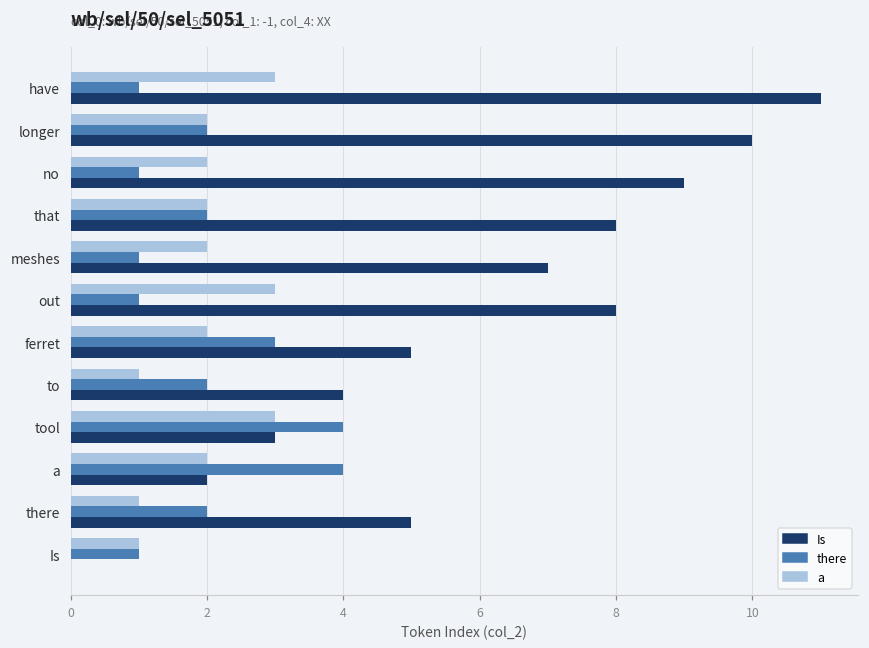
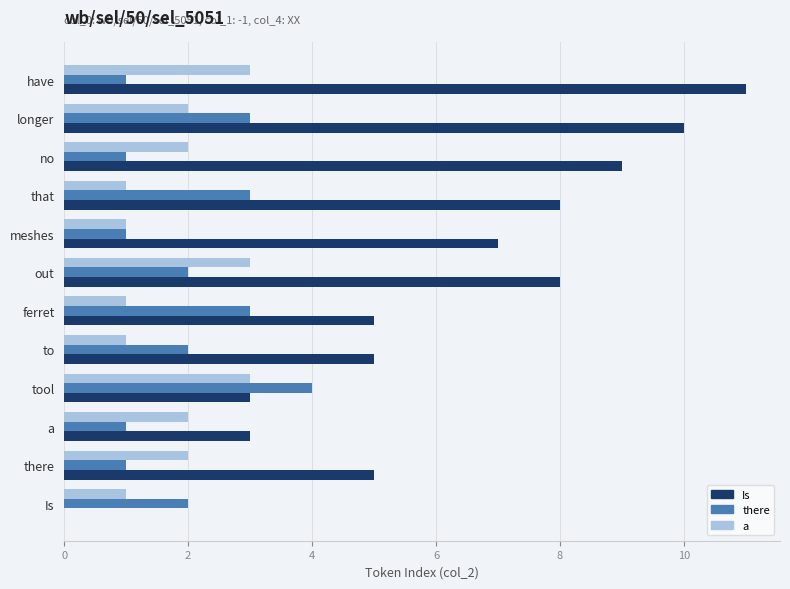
  {
    "Is": {
      "have": 11,
      "longer": 10,
      "no": 9,
      "that": 8,
      "meshes": 7,
      "out": 8,
      "ferret": 5,
-     "to": 4,
+     "to": 5,
      "tool": 3,
-     "a": 2,
+     "a": 3,
      "there": 5,
      "Is": 0
    },
    "there": {
      "have": 1,
-     "longer": 2,
+     "longer": 3,
      "no": 1,
-     "that": 2,
+     "that": 3,
      "meshes": 1,
-     "out": 1,
+     "out": 2,
      "ferret": 3,
      "to": 2,
      "tool": 4,
-     "a": 4,
-     "there": 2,
-     "Is": 1
+     "a": 1,
+     "there": 1,
+     "Is": 2
    },
    "a": {
      "have": 3,
      "longer": 2,
      "no": 2,
-     "that": 2,
-     "meshes": 2,
+     "that": 1,
+     "meshes": 1,
      "out": 3,
-     "ferret": 2,
+     "ferret": 1,
      "to": 1,
      "tool": 3,
      "a": 2,
-     "there": 1,
+     "there": 2,
      "Is": 1
    }
  }
